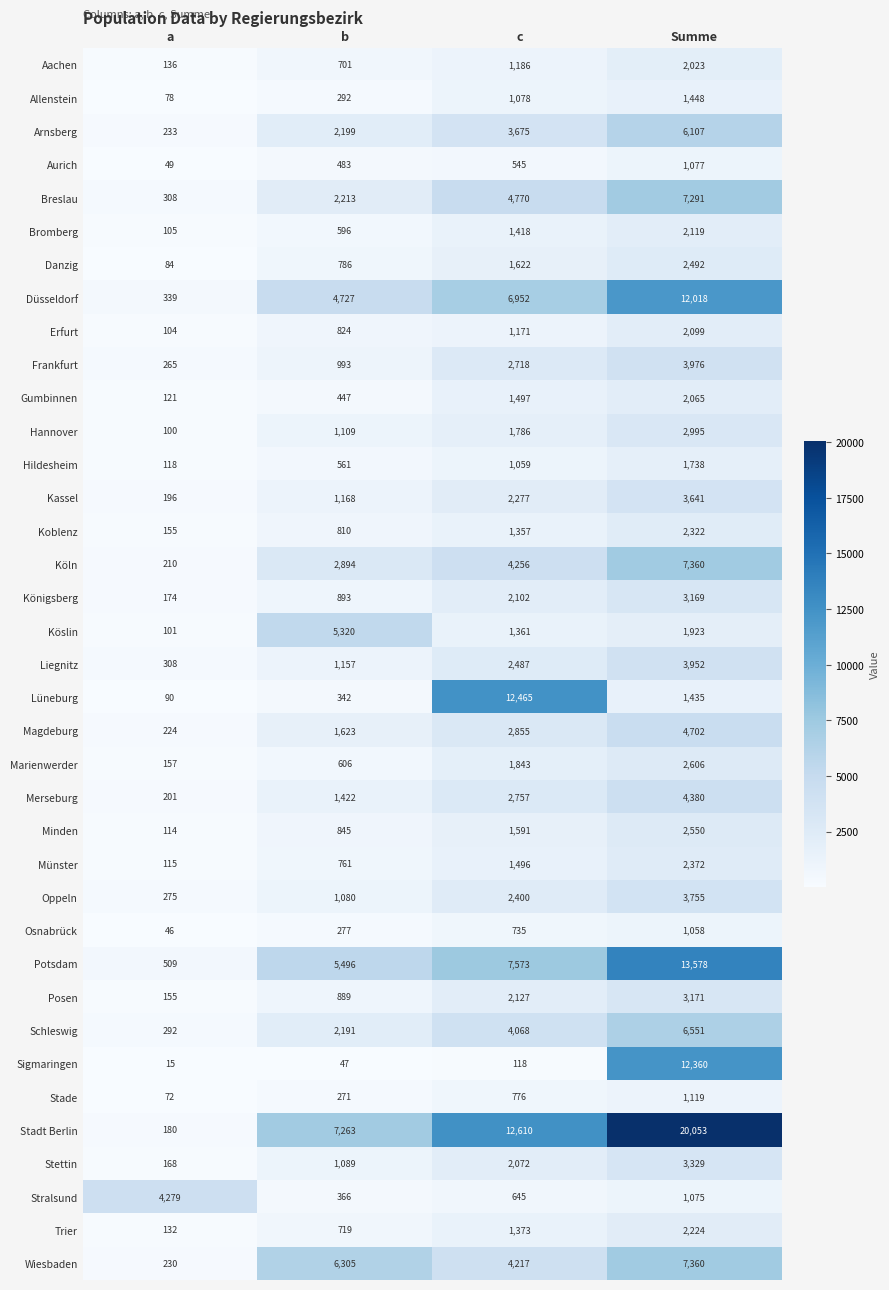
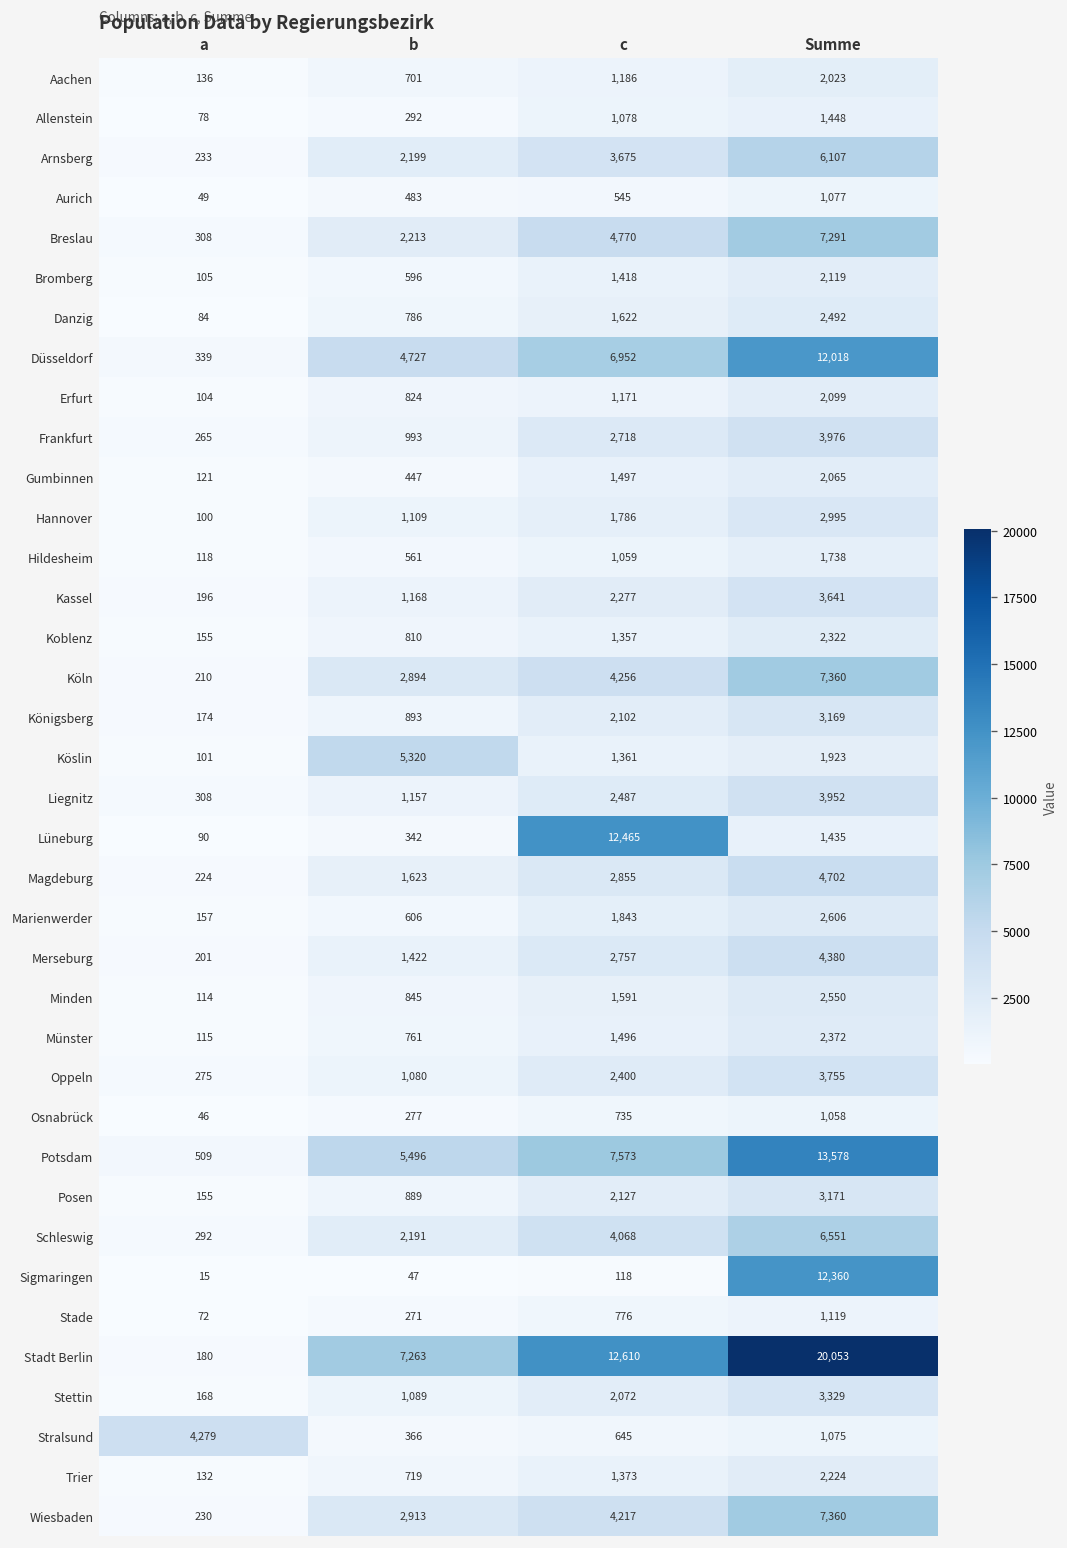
  {
    "Aachen": {
      "a": "136",
      "b": "701",
      "c": "1,186",
      "Summe": "2,023"
    },
    "Allenstein": {
      "a": "78",
      "b": "292",
      "c": "1,078",
      "Summe": "1,448"
    },
    "Arnsberg": {
      "a": "233",
      "b": "2,199",
      "c": "3,675",
      "Summe": "6,107"
    },
    "Aurich": {
      "a": "49",
      "b": "483",
      "c": "545",
      "Summe": "1,077"
    },
    "Breslau": {
      "a": "308",
      "b": "2,213",
      "c": "4,770",
      "Summe": "7,291"
    },
    "Bromberg": {
      "a": "105",
      "b": "596",
      "c": "1,418",
      "Summe": "2,119"
    },
    "Danzig": {
      "a": "84",
      "b": "786",
      "c": "1,622",
      "Summe": "2,492"
    },
    "Düsseldorf": {
      "a": "339",
      "b": "4,727",
      "c": "6,952",
      "Summe": "12,018"
    },
    "Erfurt": {
      "a": "104",
      "b": "824",
      "c": "1,171",
      "Summe": "2,099"
    },
    "Frankfurt": {
      "a": "265",
      "b": "993",
      "c": "2,718",
      "Summe": "3,976"
    },
    "Gumbinnen": {
      "a": "121",
      "b": "447",
      "c": "1,497",
      "Summe": "2,065"
    },
    "Hannover": {
      "a": "100",
      "b": "1,109",
      "c": "1,786",
      "Summe": "2,995"
    },
    "Hildesheim": {
      "a": "118",
      "b": "561",
      "c": "1,059",
      "Summe": "1,738"
    },
    "Kassel": {
      "a": "196",
      "b": "1,168",
      "c": "2,277",
      "Summe": "3,641"
    },
    "Koblenz": {
      "a": "155",
      "b": "810",
      "c": "1,357",
      "Summe": "2,322"
    },
    "Köln": {
      "a": "210",
      "b": "2,894",
      "c": "4,256",
      "Summe": "7,360"
    },
    "Königsberg": {
      "a": "174",
      "b": "893",
      "c": "2,102",
      "Summe": "3,169"
    },
    "Köslin": {
      "a": "101",
      "b": "5,320",
      "c": "1,361",
      "Summe": "1,923"
    },
    "Liegnitz": {
      "a": "308",
      "b": "1,157",
      "c": "2,487",
      "Summe": "3,952"
    },
    "Lüneburg": {
      "a": "90",
      "b": "342",
      "c": "12,465",
      "Summe": "1,435"
    },
    "Magdeburg": {
      "a": "224",
      "b": "1,623",
      "c": "2,855",
      "Summe": "4,702"
    },
    "Marienwerder": {
      "a": "157",
      "b": "606",
      "c": "1,843",
      "Summe": "2,606"
    },
    "Merseburg": {
      "a": "201",
      "b": "1,422",
      "c": "2,757",
      "Summe": "4,380"
    },
    "Minden": {
      "a": "114",
      "b": "845",
      "c": "1,591",
      "Summe": "2,550"
    },
    "Münster": {
      "a": "115",
      "b": "761",
      "c": "1,496",
      "Summe": "2,372"
    },
    "Oppeln": {
      "a": "275",
      "b": "1,080",
      "c": "2,400",
      "Summe": "3,755"
    },
    "Osnabrück": {
      "a": "46",
      "b": "277",
      "c": "735",
      "Summe": "1,058"
    },
    "Potsdam": {
      "a": "509",
      "b": "5,496",
      "c": "7,573",
      "Summe": "13,578"
    },
    "Posen": {
      "a": "155",
      "b": "889",
      "c": "2,127",
      "Summe": "3,171"
    },
    "Schleswig": {
      "a": "292",
      "b": "2,191",
      "c": "4,068",
      "Summe": "6,551"
    },
    "Sigmaringen": {
      "a": "15",
      "b": "47",
      "c": "118",
      "Summe": "12,360"
    },
    "Stade": {
      "a": "72",
      "b": "271",
      "c": "776",
      "Summe": "1,119"
    },
    "Stadt Berlin": {
      "a": "180",
      "b": "7,263",
      "c": "12,610",
      "Summe": "20,053"
    },
    "Stettin": {
      "a": "168",
      "b": "1,089",
      "c": "2,072",
      "Summe": "3,329"
    },
    "Stralsund": {
      "a": "4,279",
      "b": "366",
      "c": "645",
      "Summe": "1,075"
    },
    "Trier": {
      "a": "132",
      "b": "719",
      "c": "1,373",
      "Summe": "2,224"
    },
    "Wiesbaden": {
      "a": "230",
-     "b": "6,305",
+     "b": "2,913",
      "c": "4,217",
      "Summe": "7,360"
    }
  }
